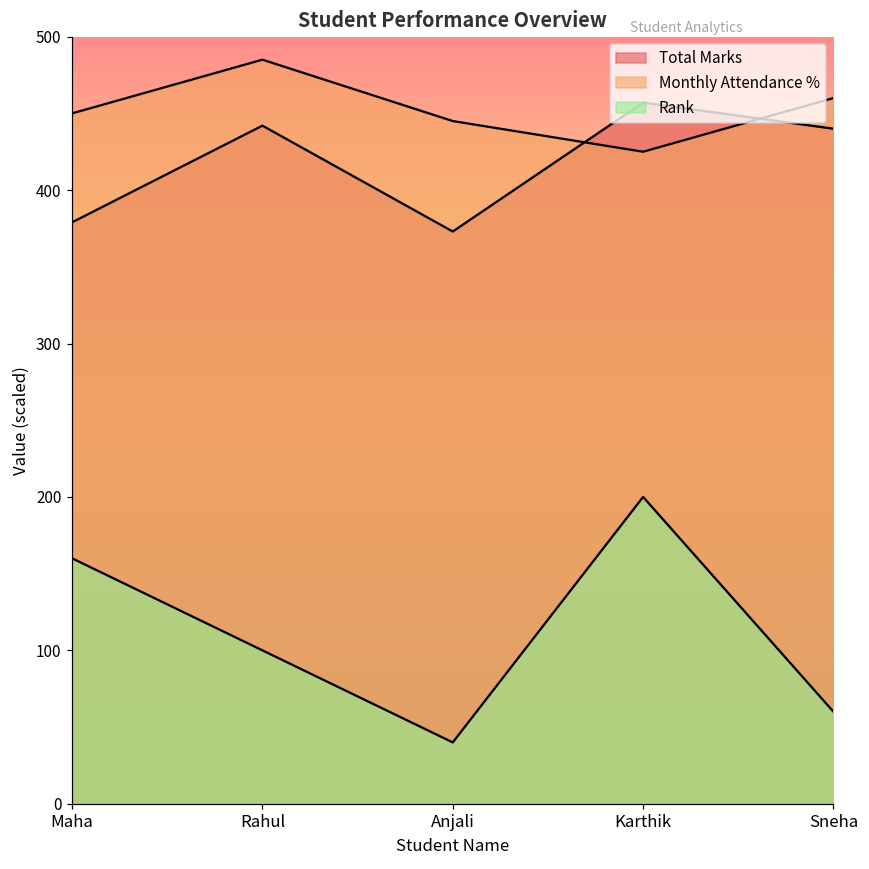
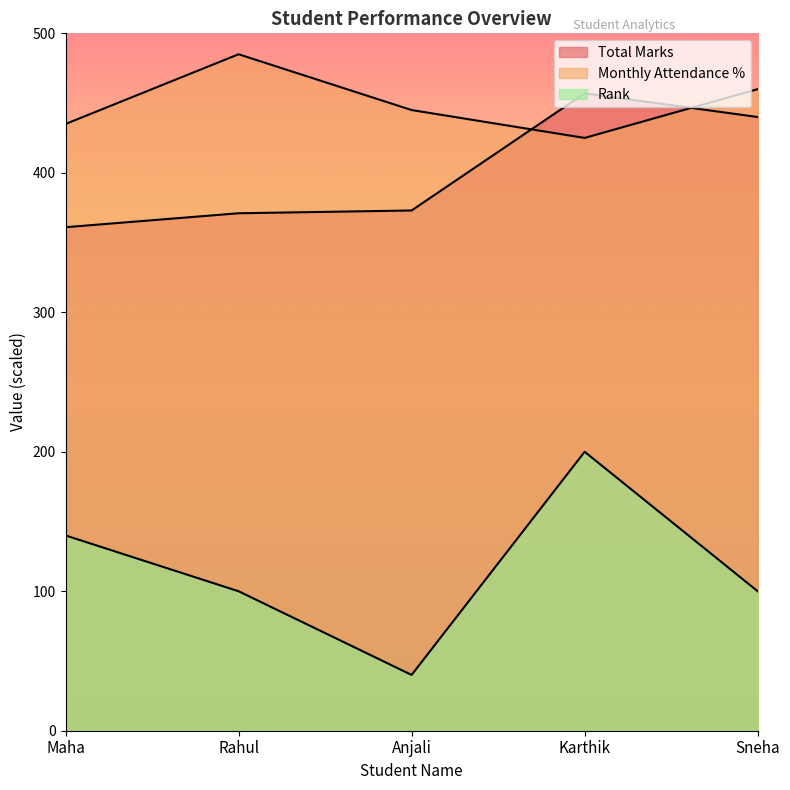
  {
    "Total Marks": {
-     "Maha": 379,
-     "Rahul": 442,
+     "Maha": 361,
+     "Rahul": 371,
      "Anjali": 373,
      "Sneha": 440
    },
    "Monthly Attendance %": {
-     "Maha": 450,
+     "Maha": 435,
      "Rahul": 485,
      "Anjali": 445,
      "Karthik": 425,
      "Sneha": 460
    },
    "Rank": {
-     "Maha": 160,
+     "Maha": 140,
      "Rahul": 100,
      "Anjali": 40,
      "Karthik": 200,
-     "Sneha": 60
+     "Sneha": 100
    }
  }
